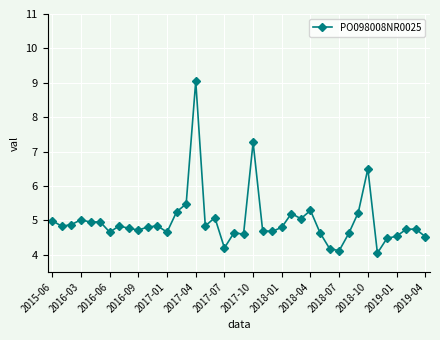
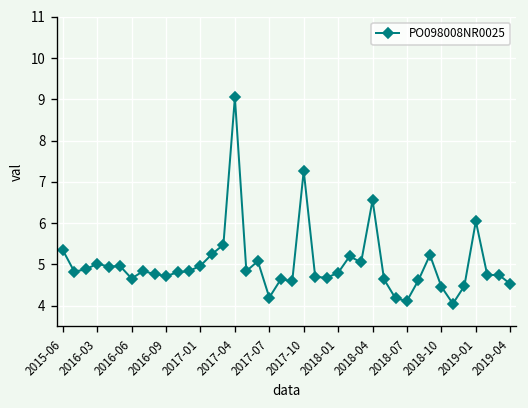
  {
-   "2015-06": 5.0,
+   "2015-06": 5.4,
    "2016-03": 5.0,
    "2016-06": 4.7,
    "2016-09": 4.7,
-   "2017-01": 4.7,
+   "2017-01": 5.0,
    "2017-04": 9.1,
    "2017-07": 4.2,
    "2017-10": 7.3,
    "2018-01": 4.8,
-   "2018-04": 5.3,
+   "2018-04": 6.6,
    "2018-07": 4.1,
-   "2018-10": 6.5,
-   "2019-01": 4.5,
+   "2018-10": 4.5,
+   "2019-01": 6.1,
    "2019-04": 4.5
  }
